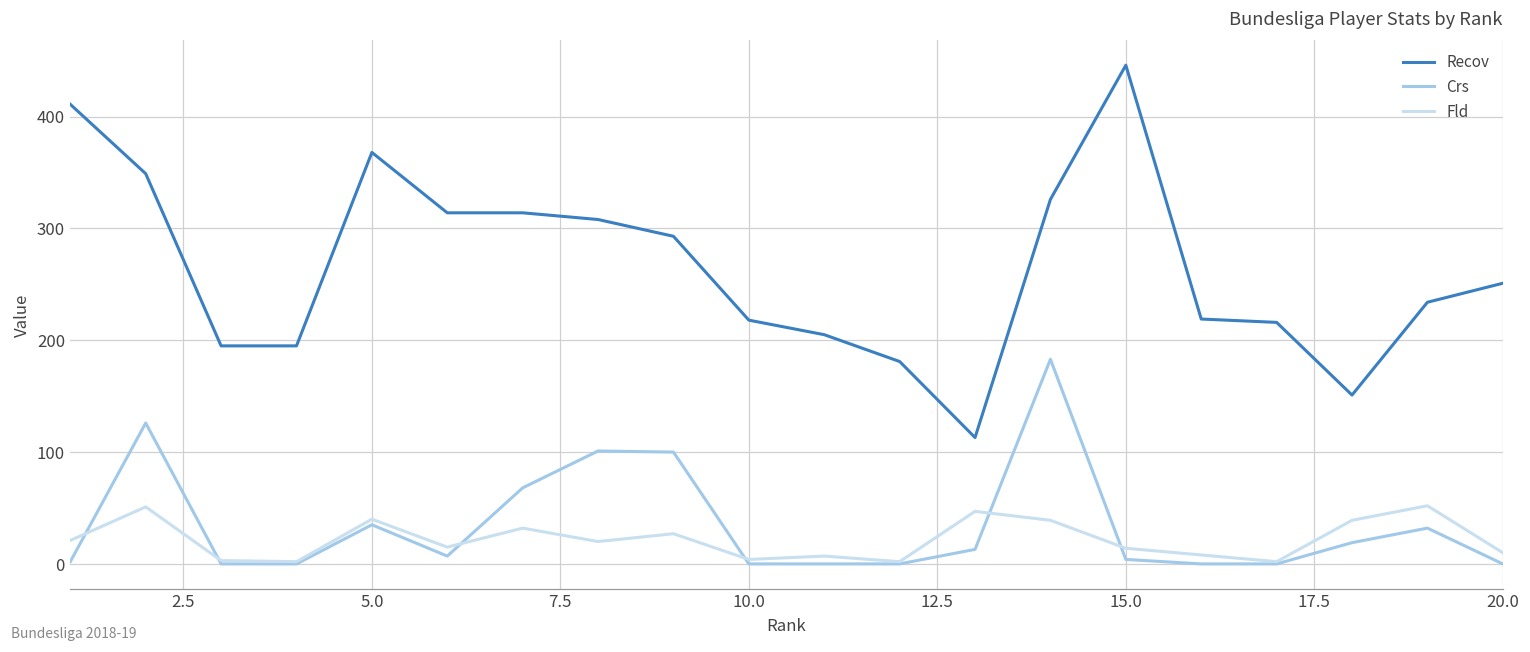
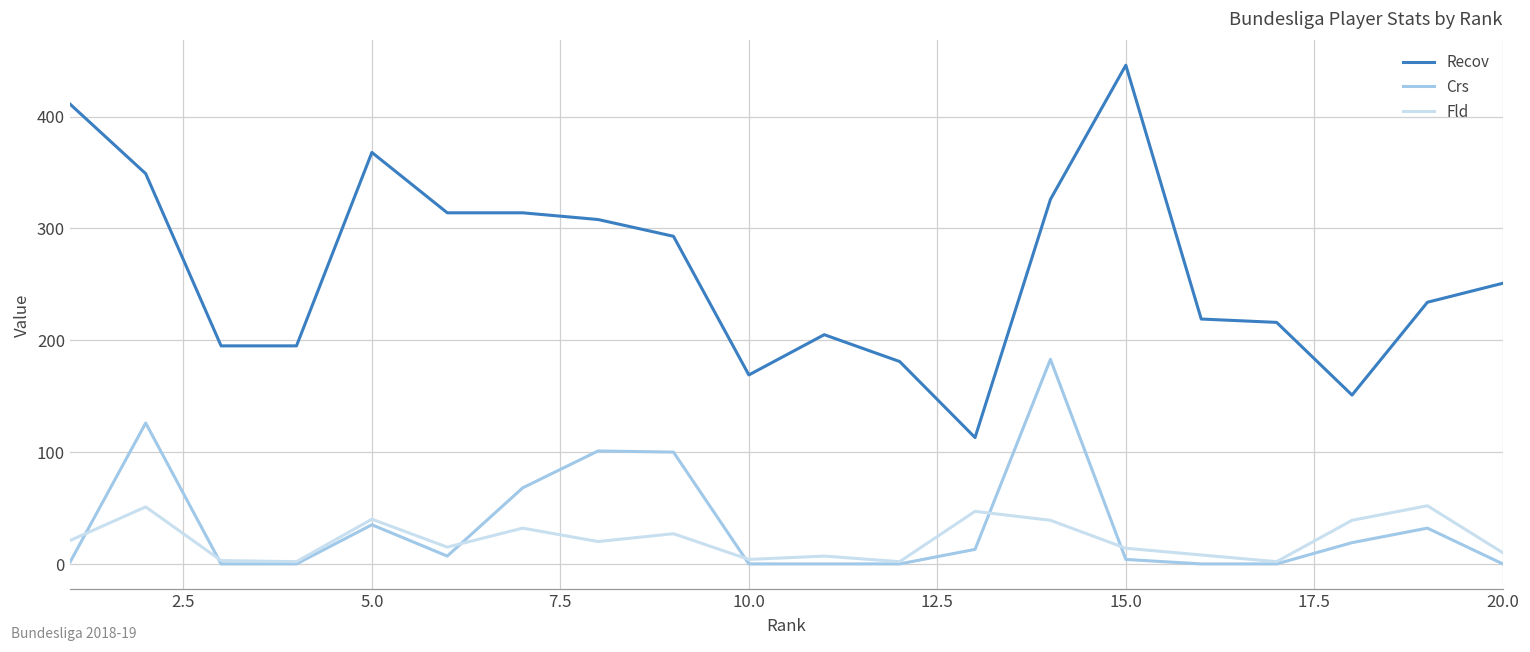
  {
    "Recov": {
      "5.0": 368,
-     "10.0": 218,
+     "10.0": 169,
      "15.0": 446,
      "20.0": 251
    }
  }
